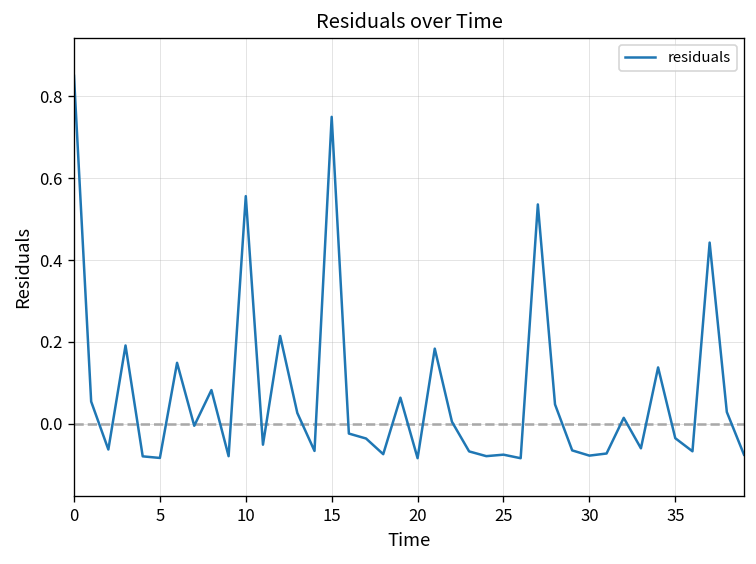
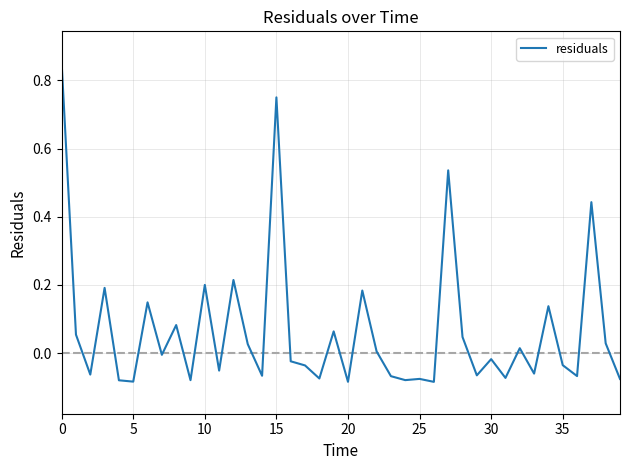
  {
    "0": 0.85,
    "5": -0.08,
-   "10": 0.56,
+   "10": 0.20,
    "15": 0.75,
    "20": -0.08,
    "25": -0.08,
-   "30": -0.08,
+   "30": -0.02,
    "35": -0.04
  }
